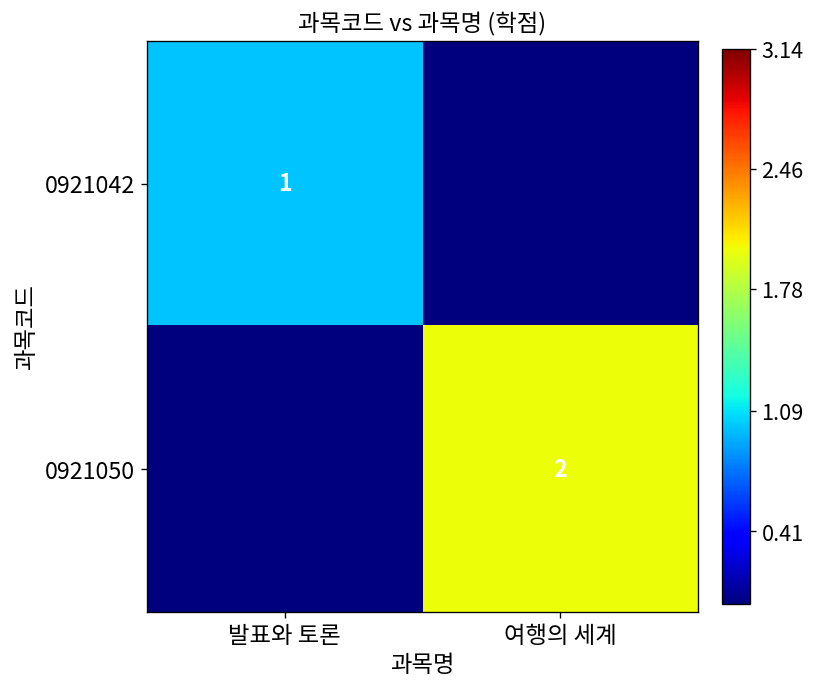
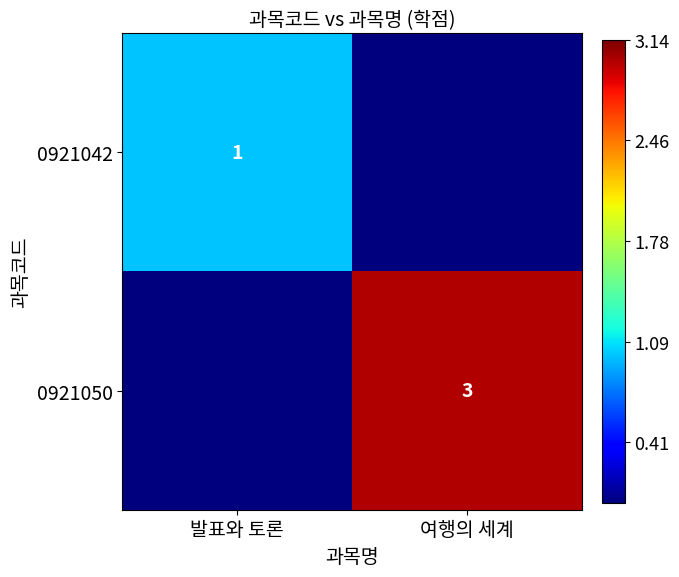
  {
    "0921042": {
      "발표와 토론": 1
    },
    "0921050": {
-     "여행의 세계": 2
+     "여행의 세계": 3
    }
  }
